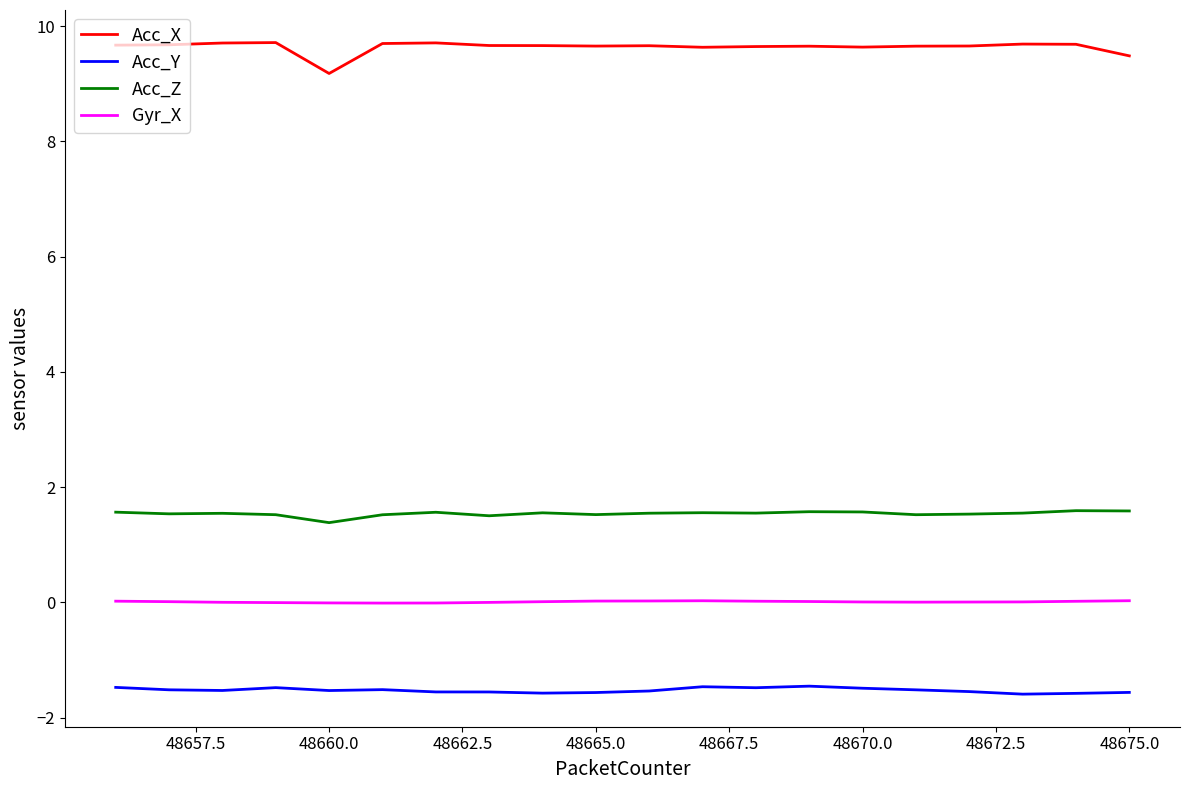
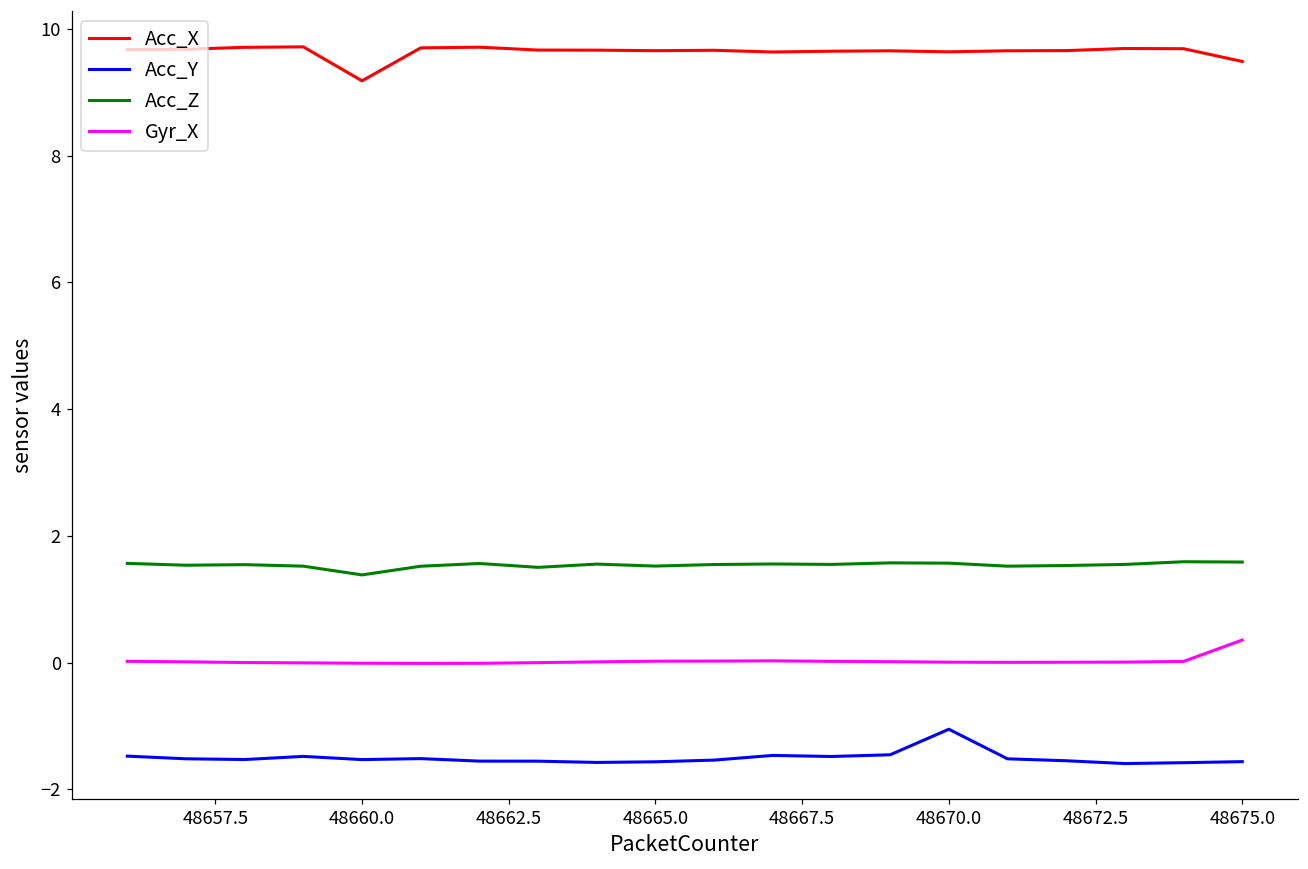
  {
    "Acc_X": {
      "48660.0": 9.2,
      "48665.0": 9.7,
      "48670.0": 9.6,
      "48675.0": 9.5
    },
    "Acc_Y": {
      "48660.0": -1.5,
      "48665.0": -1.6,
-     "48670.0": -1.5,
+     "48670.0": -1.1,
      "48675.0": -1.6
    },
    "Acc_Z": {
      "48660.0": 1.4,
      "48665.0": 1.5,
      "48670.0": 1.6,
      "48675.0": 1.6
    },
    "Gyr_X": {
      "48660.0": 0.0,
      "48665.0": 0.0,
      "48670.0": 0.0,
-     "48675.0": 0.0
+     "48675.0": 0.4
    }
  }
